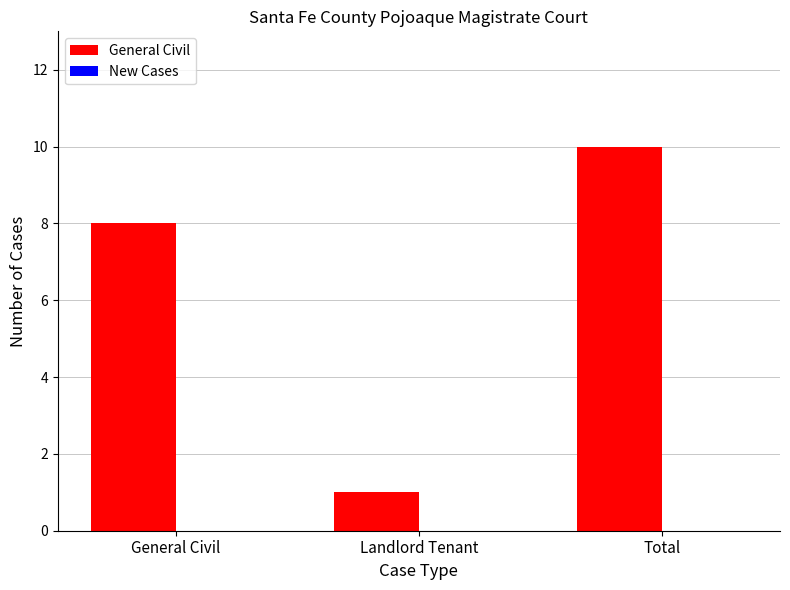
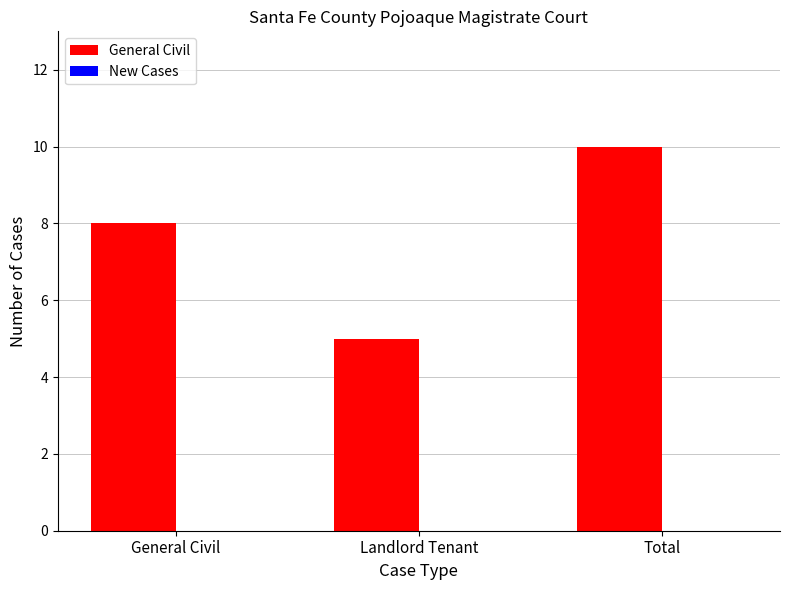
  {
    "General Civil": {
      "General Civil": 8,
-     "Landlord Tenant": 1,
+     "Landlord Tenant": 5,
      "Total": 10
    },
    "New Cases": {
      "General Civil": 0,
      "Landlord Tenant": 0,
      "Total": 0
    }
  }
